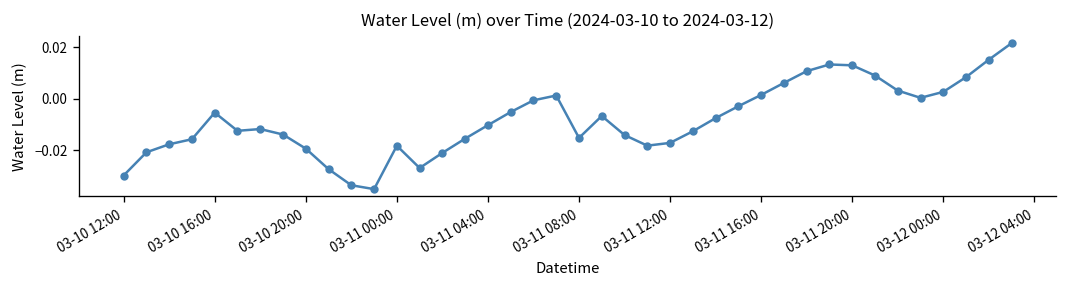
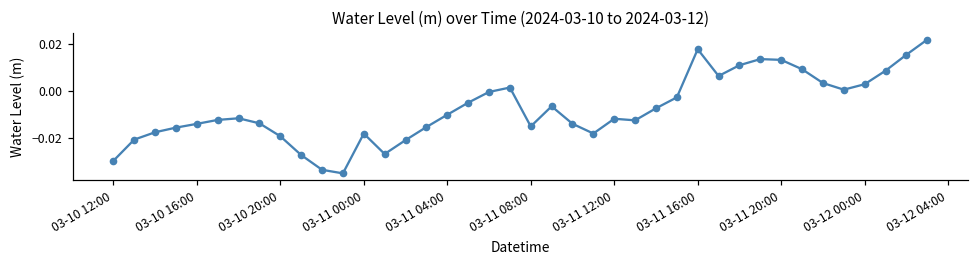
  {
    "03-10 12:00": -0.030,
-   "03-10 16:00": -0.005,
+   "03-10 16:00": -0.014,
    "03-10 20:00": -0.019,
    "03-11 00:00": -0.018,
    "03-11 04:00": -0.010,
    "03-11 08:00": -0.015,
-   "03-11 12:00": -0.017,
-   "03-11 16:00": 0.002,
+   "03-11 12:00": -0.012,
+   "03-11 16:00": 0.018,
    "03-11 20:00": 0.013,
    "03-12 00:00": 0.003
  }
